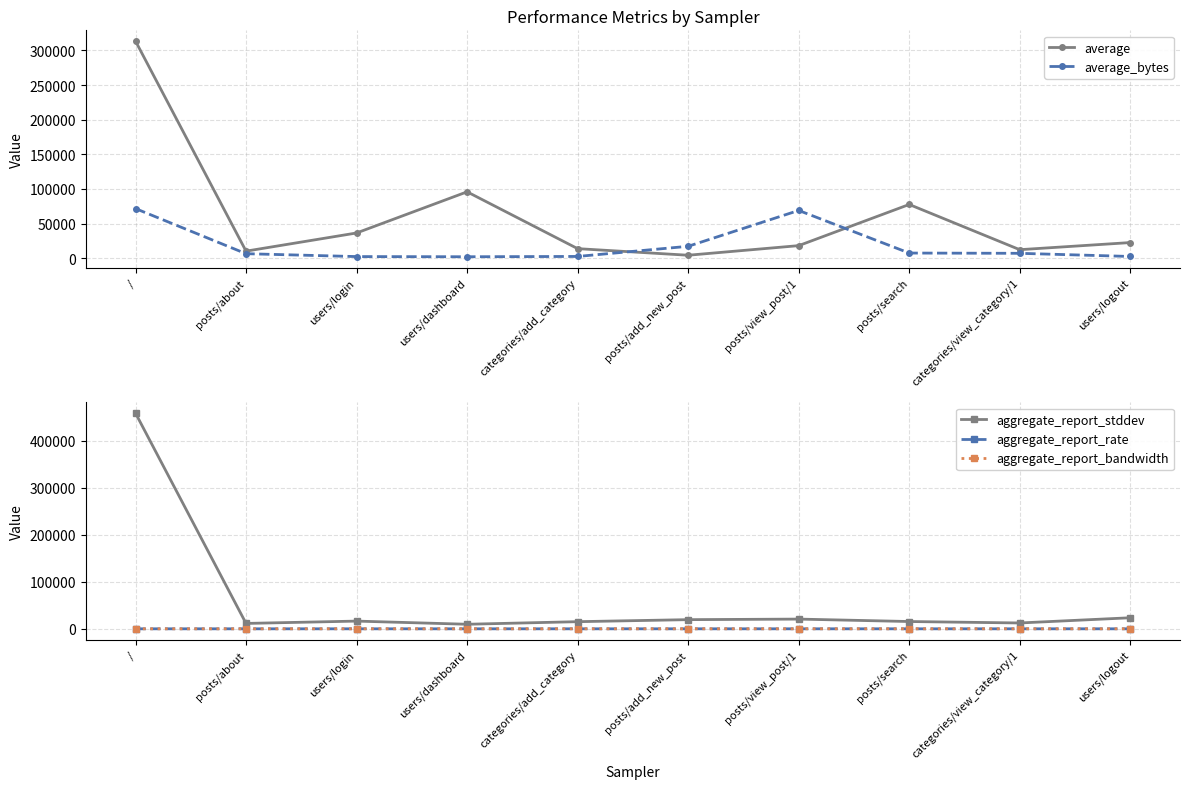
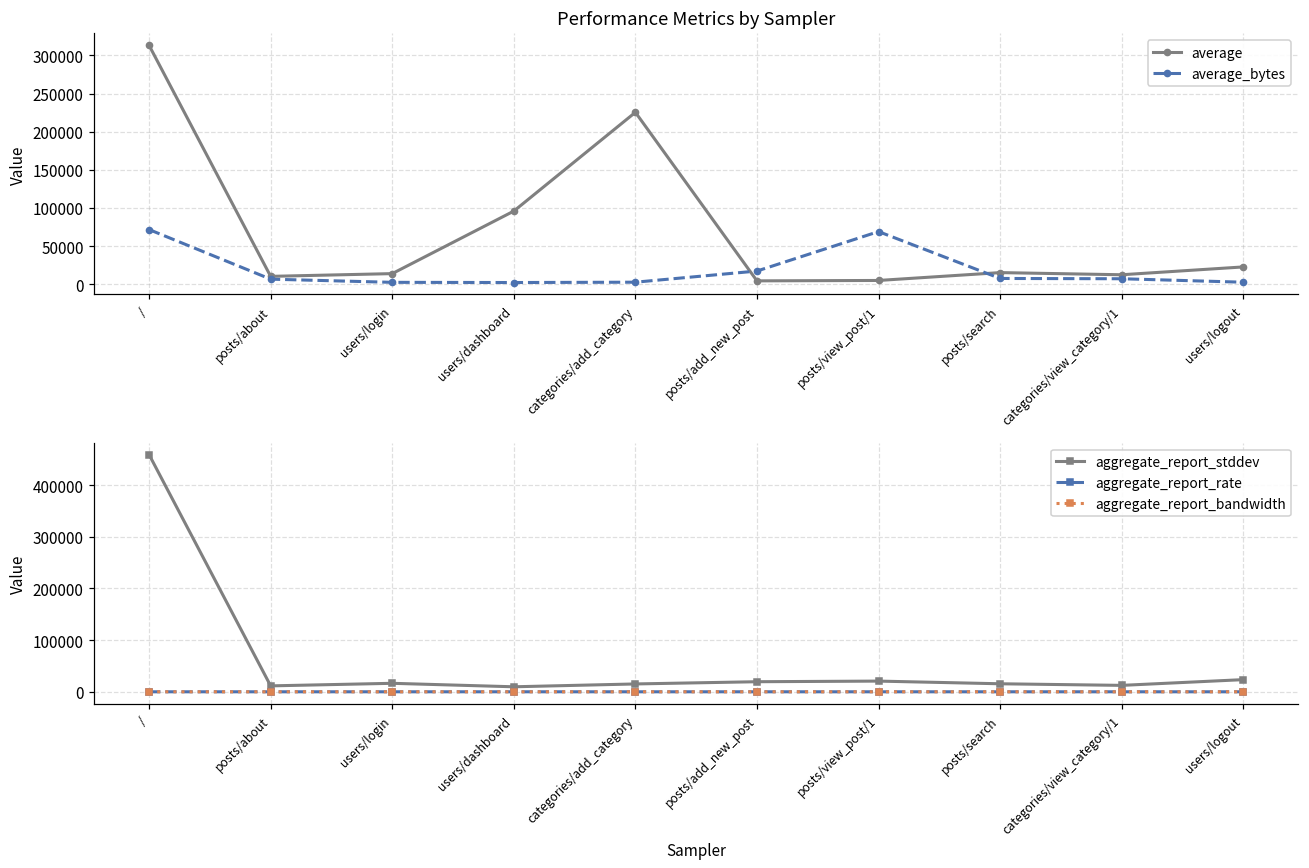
  {
    "Performance Metrics by Sampler": {
      "average": {
        "/": 310000,
        "posts/about": 10000,
-       "users/login": 40000,
+       "users/login": 10000,
        "users/dashboard": 100000,
-       "categories/add_category": 10000,
+       "categories/add_category": 230000,
        "posts/add_new_post": 0,
-       "posts/view_post/1": 20000,
-       "posts/search": 80000,
+       "posts/view_post/1": 0,
+       "posts/search": 20000,
        "categories/view_category/1": 10000,
        "users/logout": 20000
      },
      "average_bytes": {
        "/": 70000,
        "posts/about": 10000,
        "users/login": 0,
        "users/dashboard": 0,
        "categories/add_category": 0,
        "posts/add_new_post": 20000,
        "posts/view_post/1": 70000,
        "posts/search": 10000,
        "categories/view_category/1": 10000,
        "users/logout": 0
      }
    }
  }
